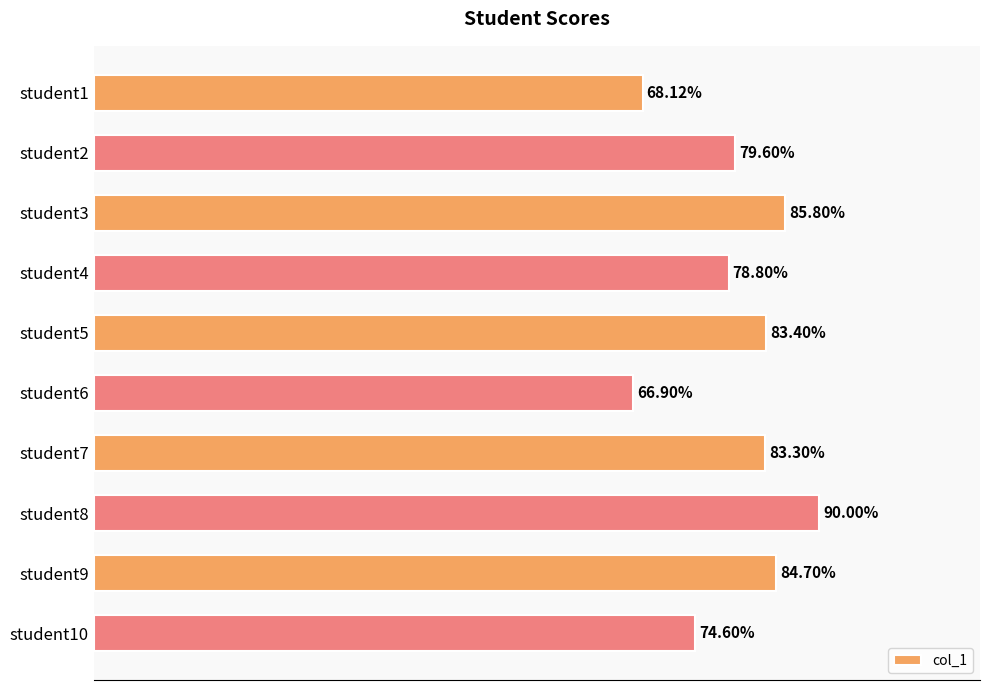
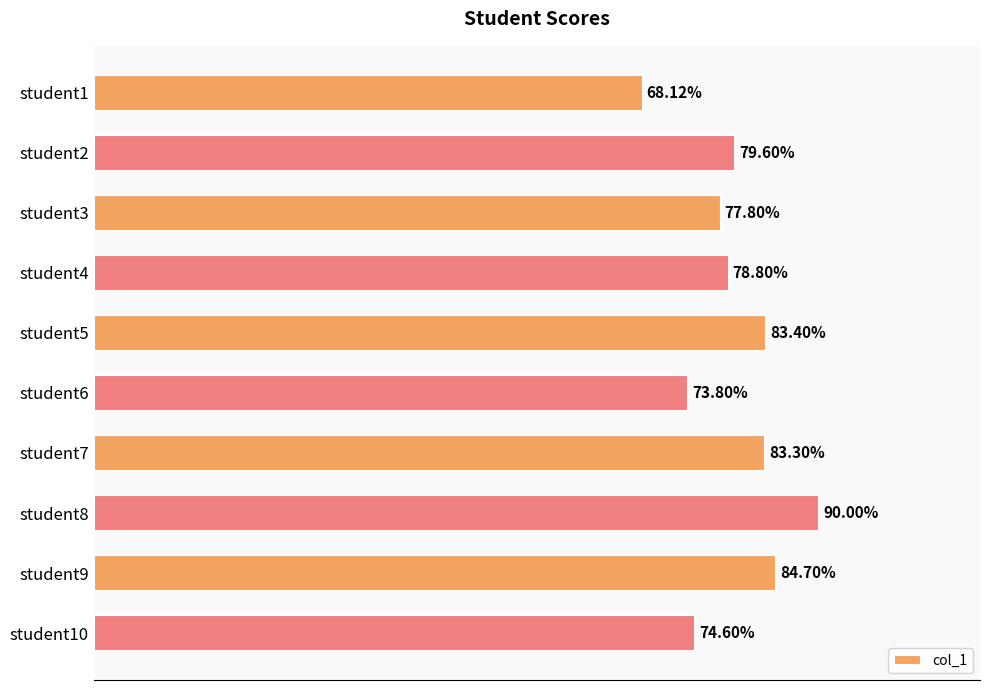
  {
    "student1": "68.12%",
    "student2": "79.60%",
-   "student3": "85.80%",
+   "student3": "77.80%",
    "student4": "78.80%",
    "student5": "83.40%",
-   "student6": "66.90%",
+   "student6": "73.80%",
    "student7": "83.30%",
    "student8": "90.00%",
    "student9": "84.70%",
    "student10": "74.60%"
  }
